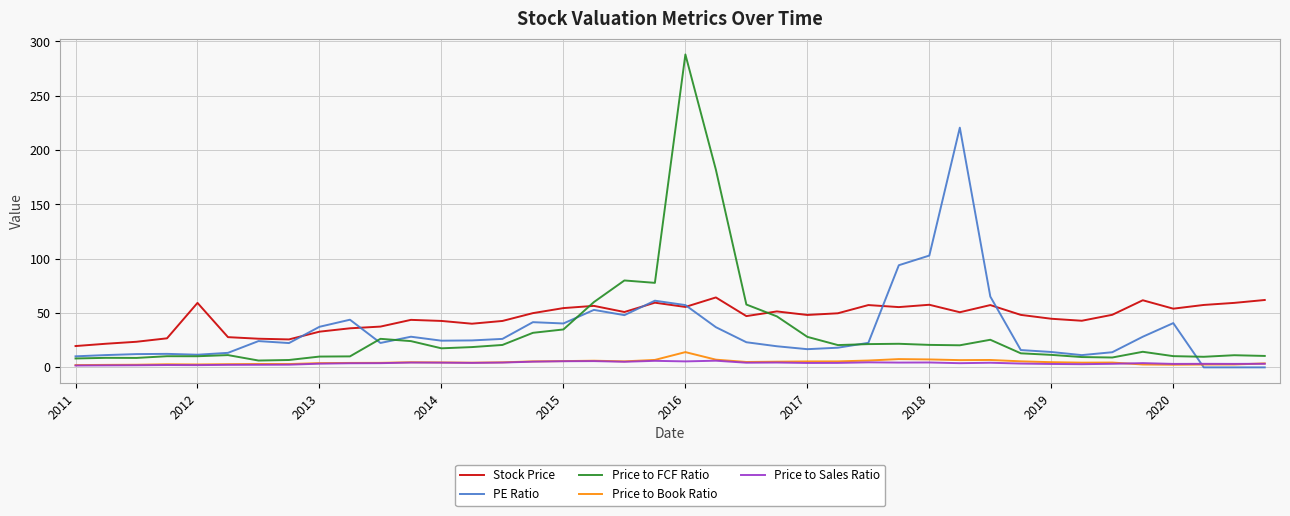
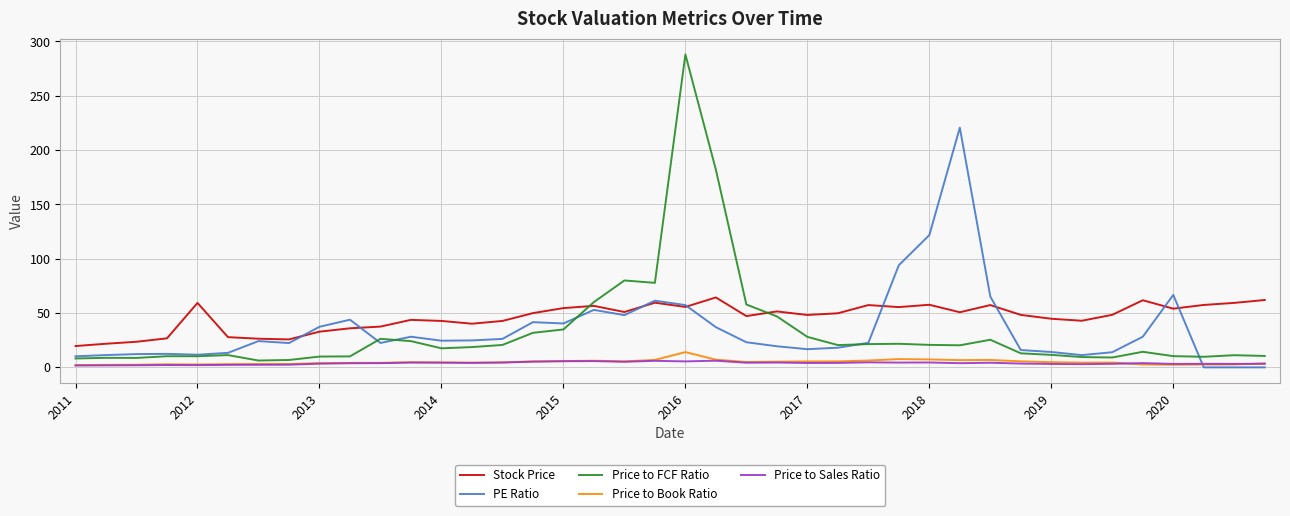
  {
    "Stock Price": {
      "2011": 20,
      "2012": 59,
      "2013": 33,
      "2014": 43,
      "2015": 55,
      "2017": 48,
      "2018": 58,
      "2019": 45,
      "2020": 54
    },
    "PE Ratio": {
      "2013": 37,
      "2014": 25,
      "2015": 40,
      "2017": 17,
-     "2018": 103,
+     "2018": 122,
      "2019": 14,
-     "2020": 41
+     "2020": 67
    },
    "Price to FCF Ratio": {
      "2013": 10,
      "2014": 18,
      "2015": 35,
      "2016": 288,
      "2017": 28,
      "2018": 21,
      "2019": 12,
      "2020": 10
    },
    "Price to Book Ratio": {
      "2016": 14,
      "2018": 7
    },
    "Price to Sales Ratio": {
      "2016": 6,
      "2018": 5
    }
  }
